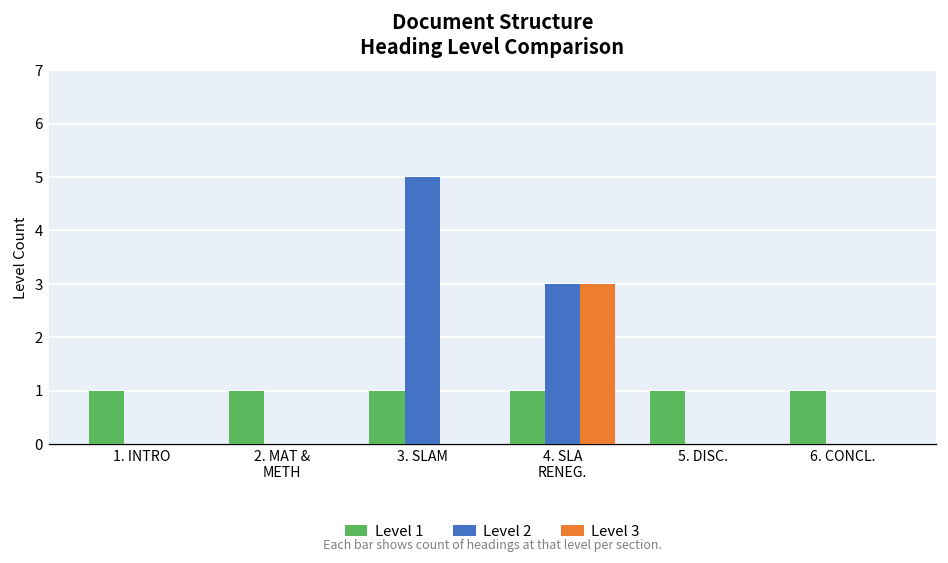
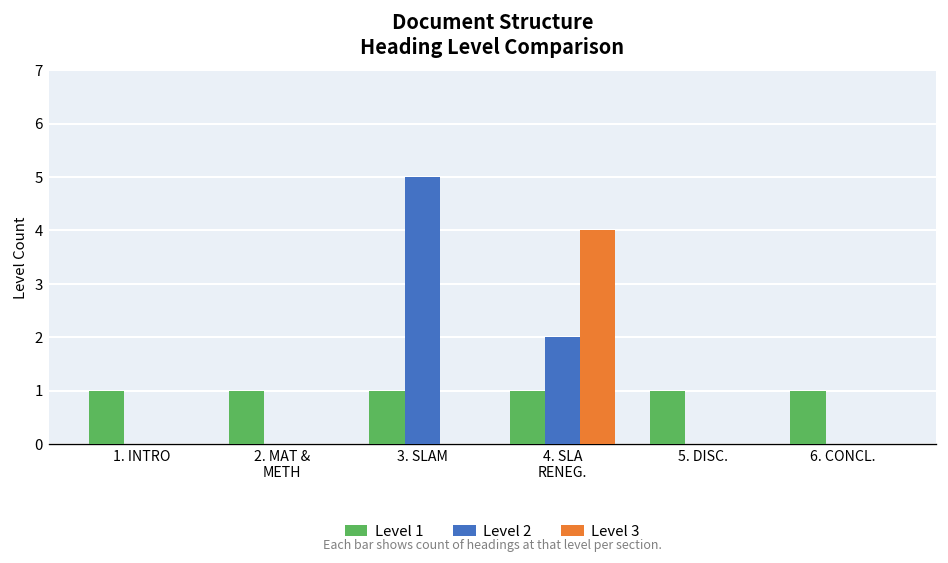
  {
    "Level 1": {
      "1. INTRO": 1,
      "2. MAT & METH": 1,
      "3. SLAM": 1,
      "4. SLA RENEG.": 1,
      "5. DISC.": 1,
      "6. CONCL.": 1
    },
    "Level 2": {
      "1. INTRO": 0,
      "2. MAT & METH": 0,
      "3. SLAM": 5,
-     "4. SLA RENEG.": 3,
+     "4. SLA RENEG.": 2,
      "5. DISC.": 0,
      "6. CONCL.": 0
    },
    "Level 3": {
      "1. INTRO": 0,
      "2. MAT & METH": 0,
      "3. SLAM": 0,
-     "4. SLA RENEG.": 3,
+     "4. SLA RENEG.": 4,
      "5. DISC.": 0,
      "6. CONCL.": 0
    }
  }
